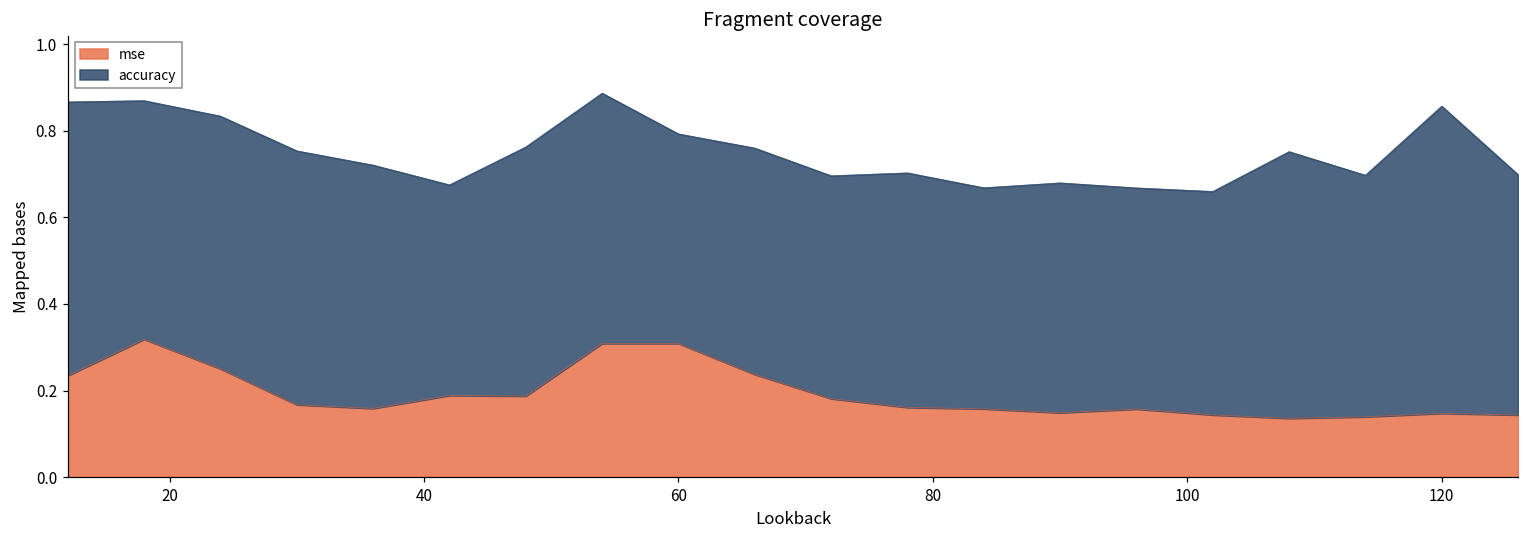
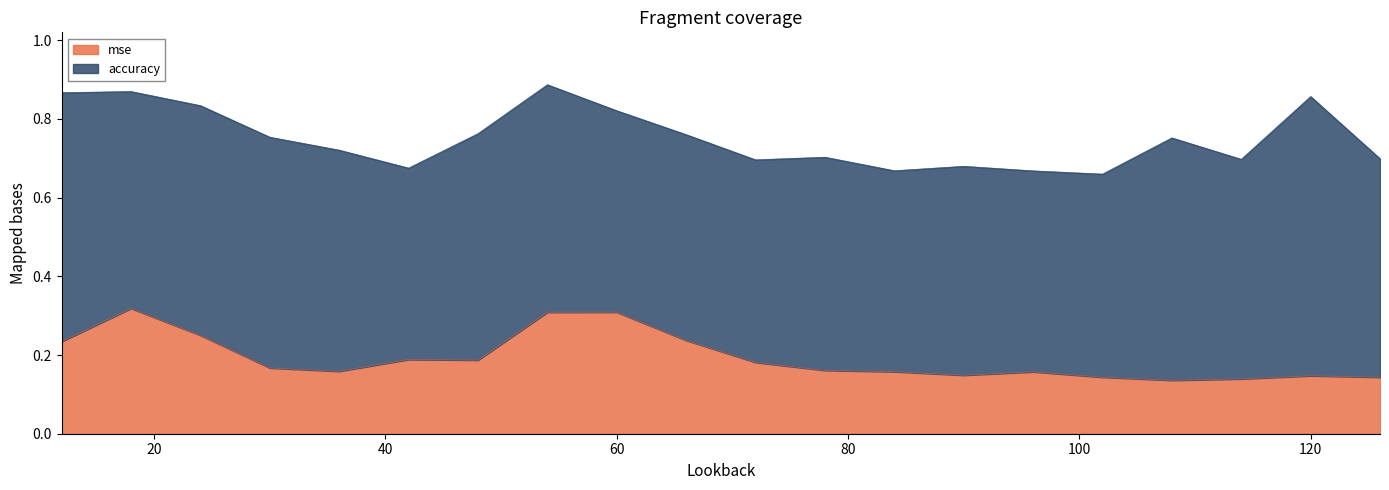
  {
    "mse": {
      "60": 0.31,
      "120": 0.15
    },
    "accuracy": {
-     "60": 0.48,
+     "60": 0.51,
      "120": 0.71
    }
  }
